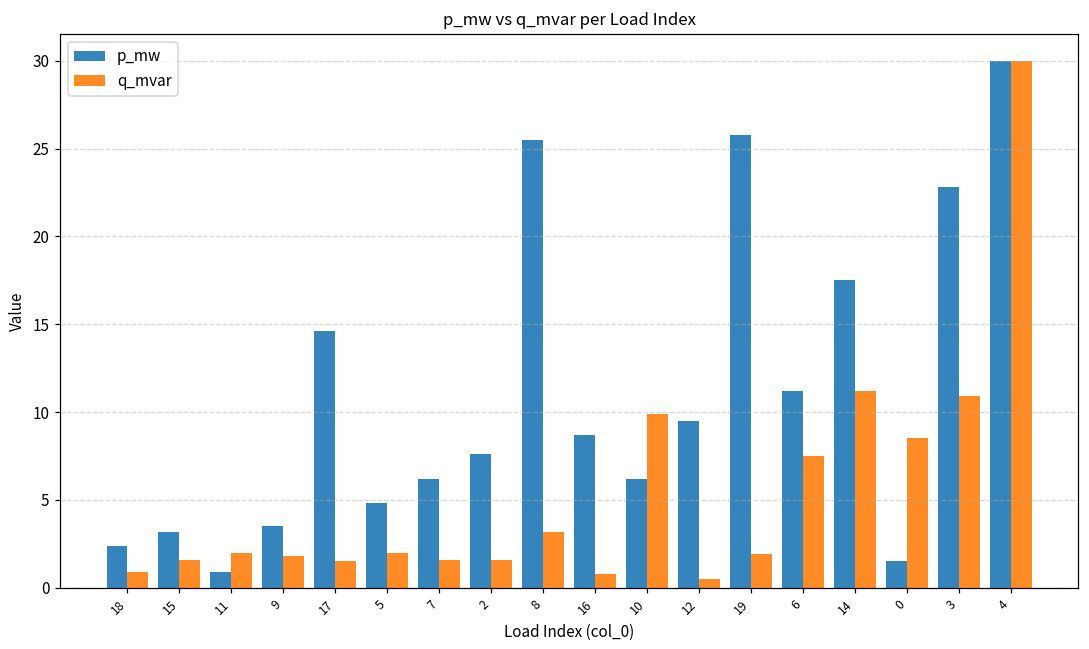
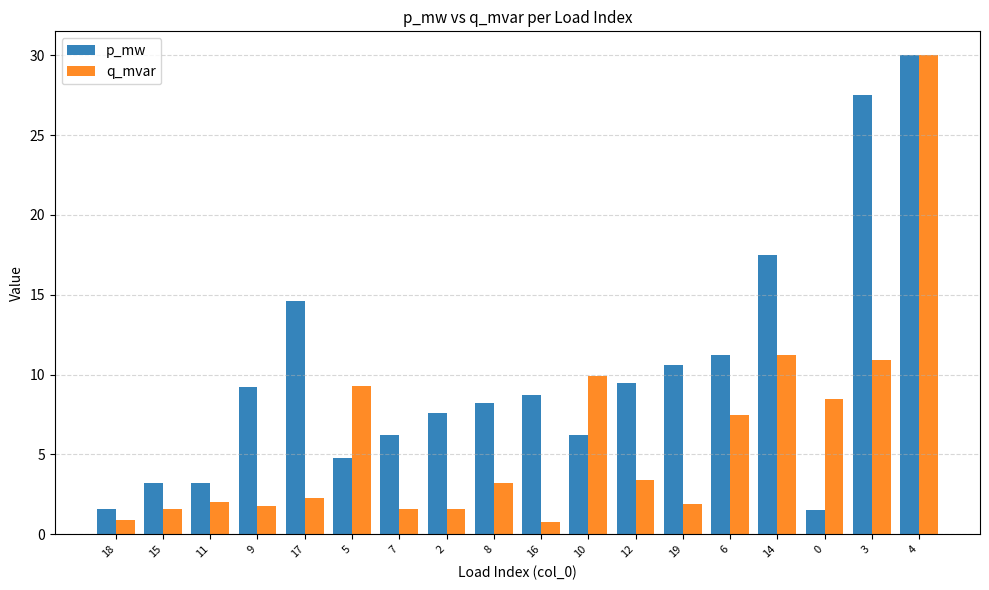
  {
    "p_mw": {
-     "18": 2.4,
+     "18": 1.6,
      "15": 3.2,
-     "11": 0.9,
-     "9": 3.5,
+     "11": 3.2,
+     "9": 9.2,
      "17": 14.6,
      "5": 4.8,
      "7": 6.2,
      "2": 7.6,
-     "8": 25.5,
+     "8": 8.2,
      "16": 8.7,
      "10": 6.2,
      "12": 9.5,
-     "19": 25.8,
+     "19": 10.6,
      "6": 11.2,
      "14": 17.5,
      "0": 1.5,
-     "3": 22.8,
+     "3": 27.5,
      "4": 30.0
    },
    "q_mvar": {
      "18": 0.9,
      "15": 1.6,
      "11": 2.0,
      "9": 1.8,
-     "17": 1.5,
-     "5": 2.0,
+     "17": 2.3,
+     "5": 9.3,
      "7": 1.6,
      "2": 1.6,
      "8": 3.2,
      "16": 0.8,
      "10": 9.9,
-     "12": 0.5,
+     "12": 3.4,
      "19": 1.9,
      "6": 7.5,
      "14": 11.2,
      "0": 8.5,
      "3": 10.9,
      "4": 30.0
    }
  }
